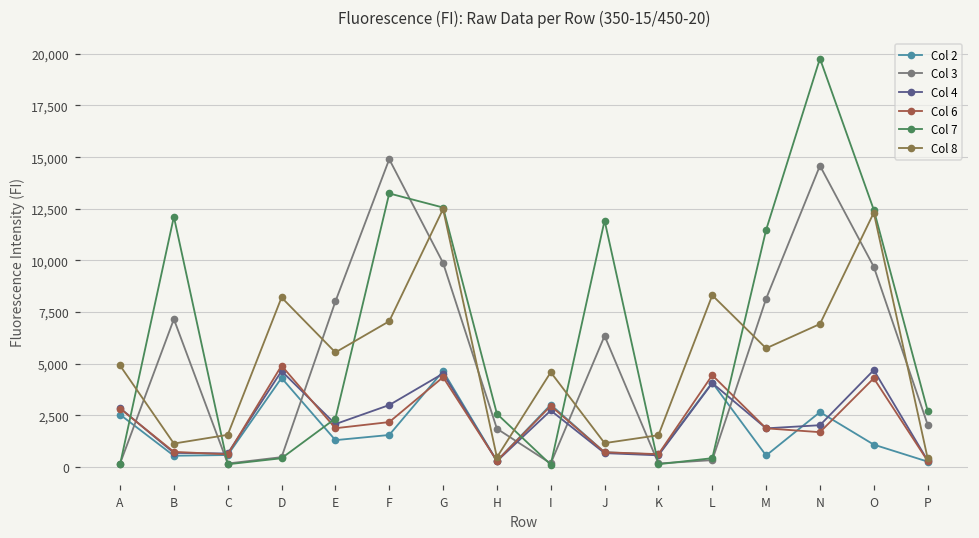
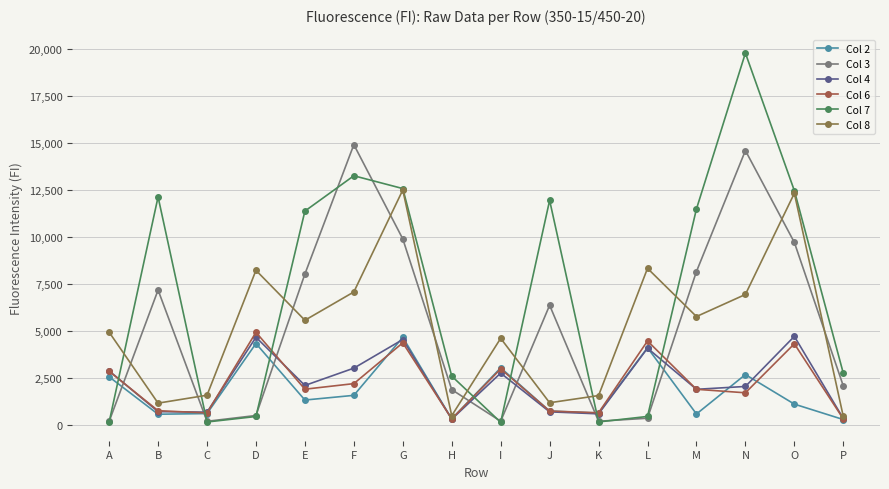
  {
    "Col 2": {
      "A": "2,500",
      "B": "500",
      "D": "4,300",
      "E": "1,300",
      "F": "1,600",
      "M": "600",
      "N": "2,700",
      "O": "1,100"
    },
    "Col 7": {
      "B": "12,100",
-     "E": "2,400",
+     "E": "11,400",
      "F": "13,200",
      "H": "2,600",
      "J": "11,900",
      "M": "11,500",
      "N": "19,800",
      "O": "12,500",
      "P": "2,700"
    }
  }
